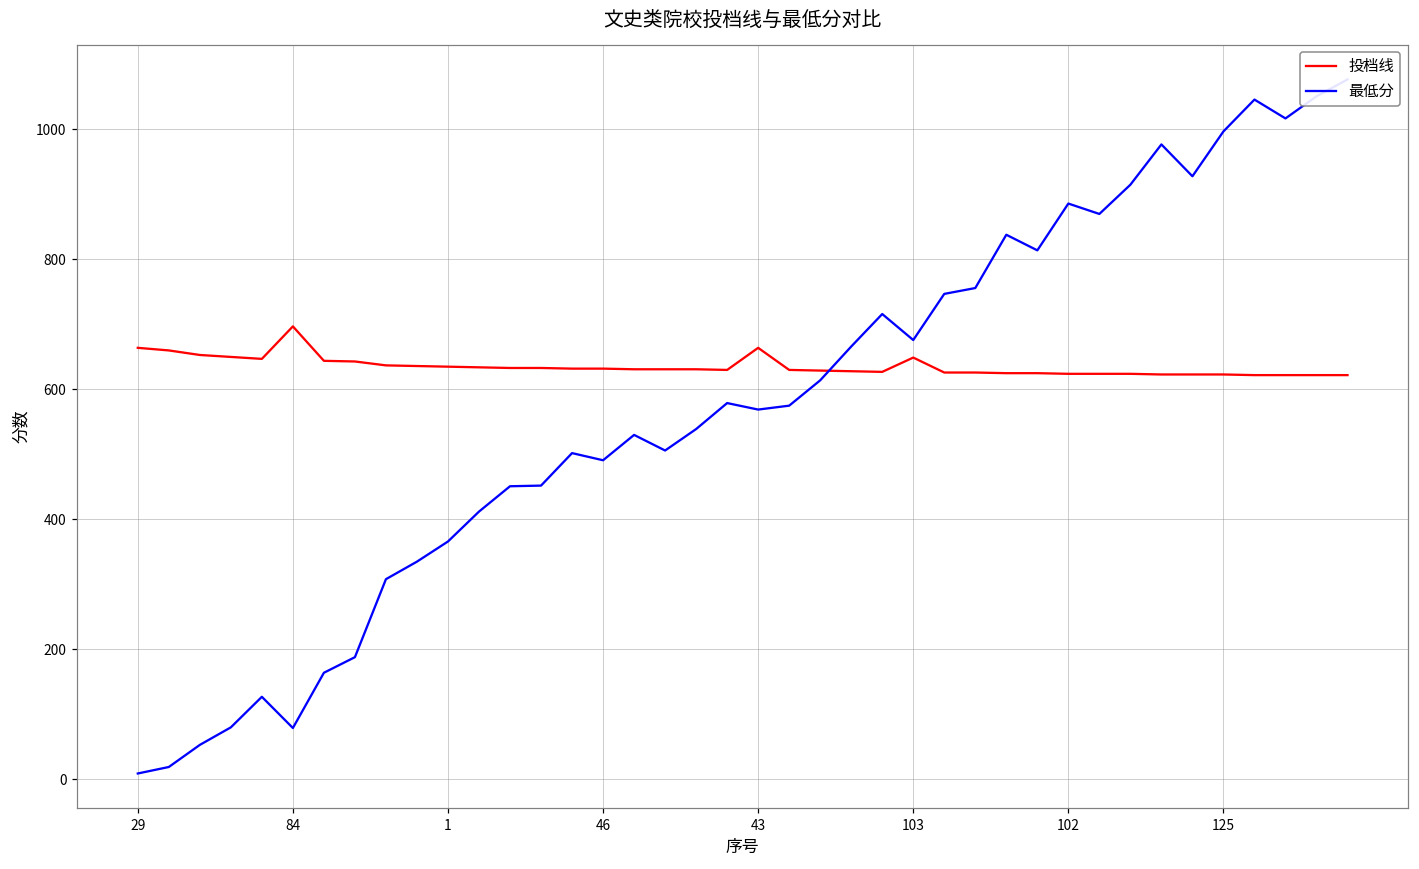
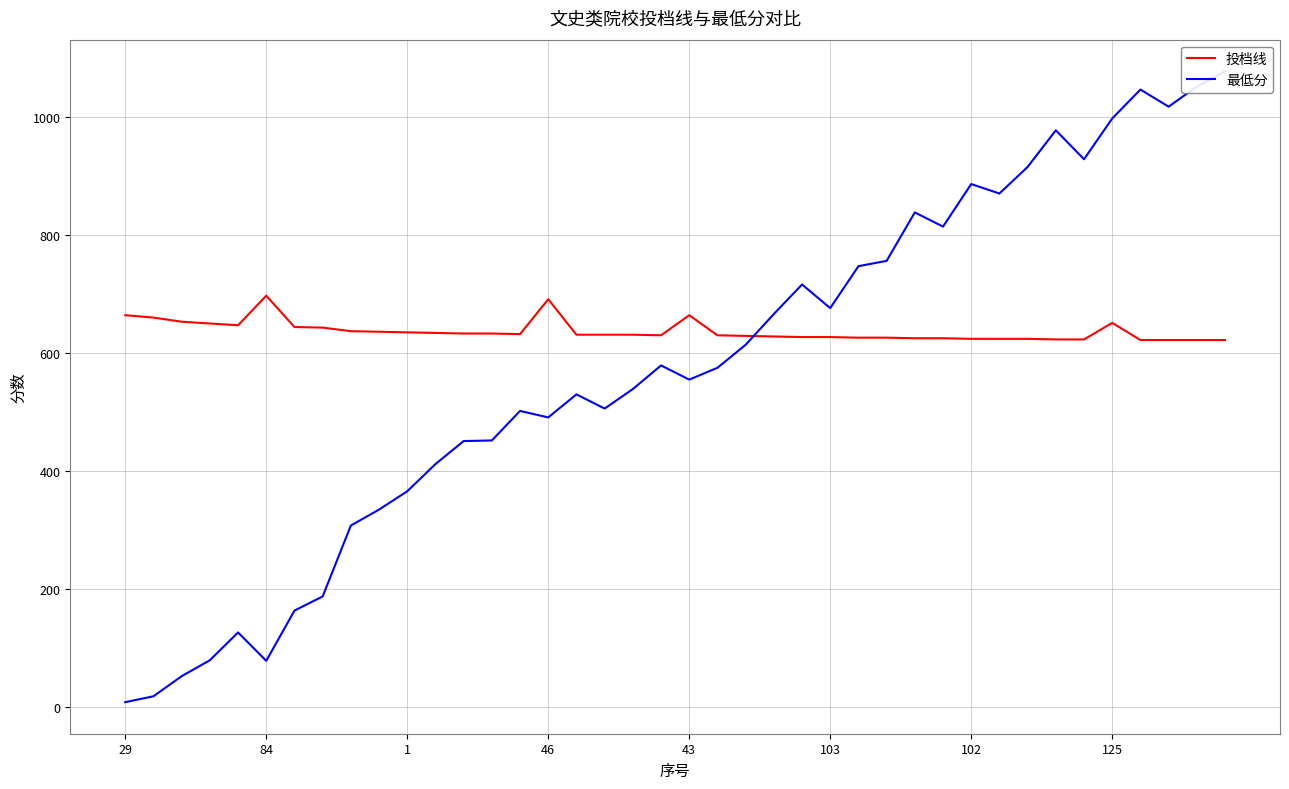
  {
    "投档线": {
      "84": 700,
-     "46": 630,
+     "46": 690,
      "43": 660,
-     "103": 650,
+     "103": 630,
      "102": 620,
-     "125": 620
+     "125": 650
    },
    "最低分": {
      "84": 80,
      "46": 490,
-     "43": 570,
+     "43": 560,
      "103": 680,
      "102": 890,
      "125": 1000
    }
  }
